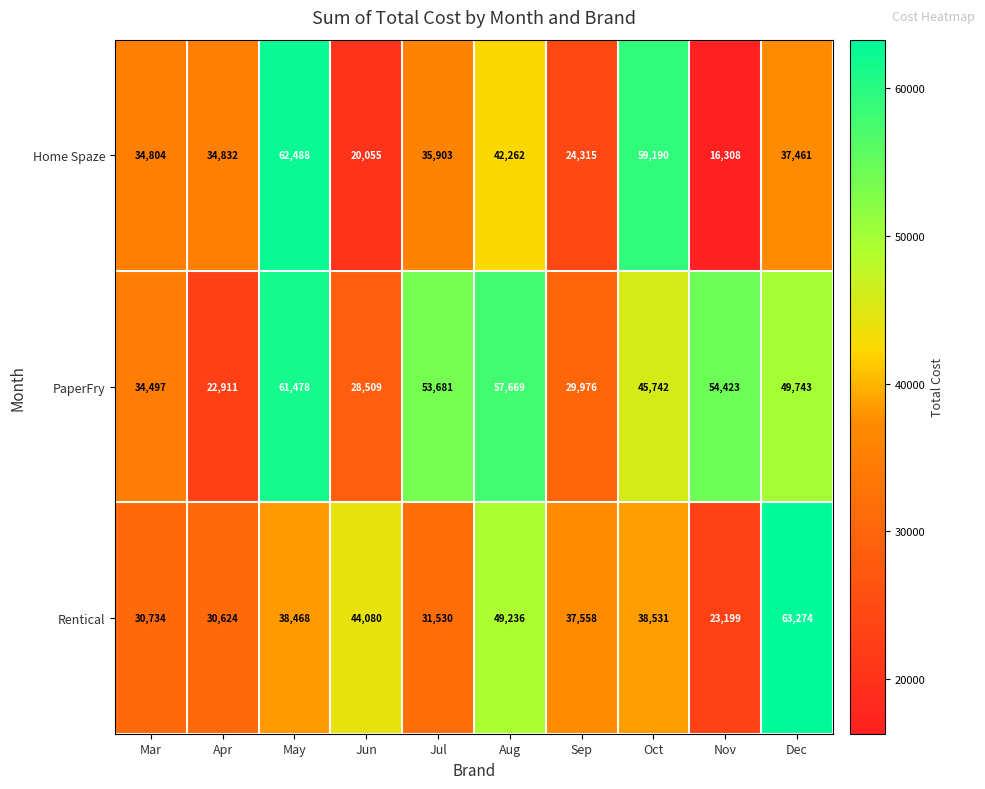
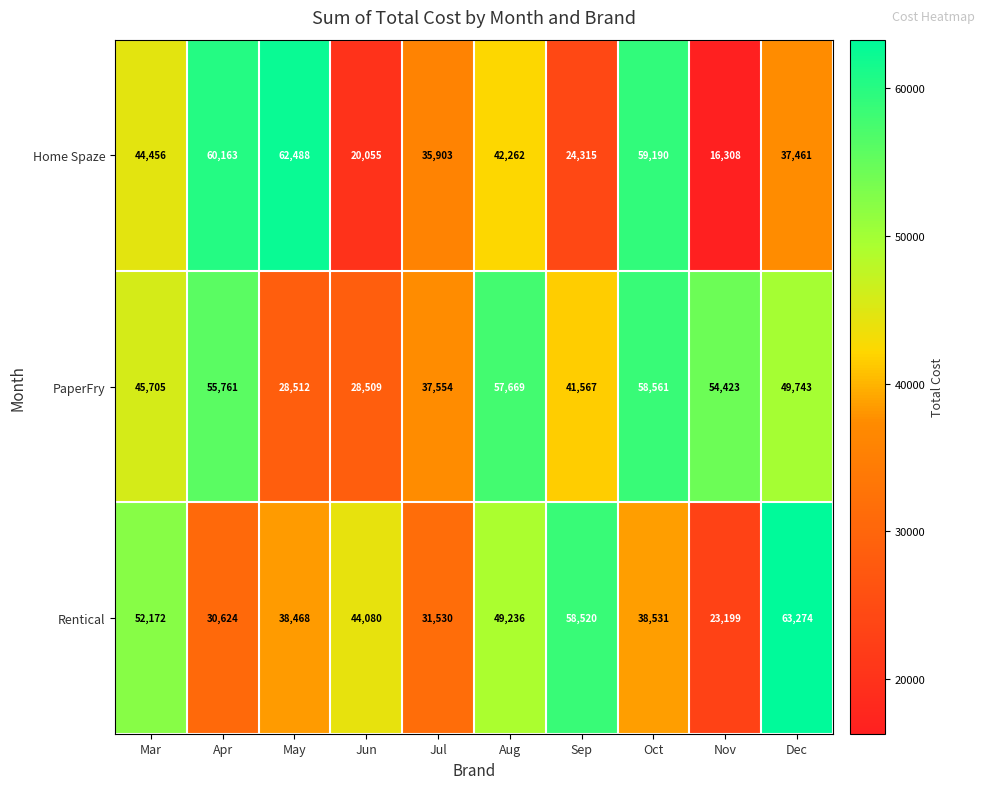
  {
    "Home Spaze": {
-     "Mar": "34,804",
-     "Apr": "34,832",
+     "Mar": "44,456",
+     "Apr": "60,163",
      "May": "62,488",
      "Jun": "20,055",
      "Jul": "35,903",
      "Aug": "42,262",
      "Sep": "24,315",
      "Oct": "59,190",
      "Nov": "16,308",
      "Dec": "37,461"
    },
    "PaperFry": {
-     "Mar": "34,497",
-     "Apr": "22,911",
-     "May": "61,478",
+     "Mar": "45,705",
+     "Apr": "55,761",
+     "May": "28,512",
      "Jun": "28,509",
-     "Jul": "53,681",
+     "Jul": "37,554",
      "Aug": "57,669",
-     "Sep": "29,976",
-     "Oct": "45,742",
+     "Sep": "41,567",
+     "Oct": "58,561",
      "Nov": "54,423",
      "Dec": "49,743"
    },
    "Rentical": {
-     "Mar": "30,734",
+     "Mar": "52,172",
      "Apr": "30,624",
      "May": "38,468",
      "Jun": "44,080",
      "Jul": "31,530",
      "Aug": "49,236",
-     "Sep": "37,558",
+     "Sep": "58,520",
      "Oct": "38,531",
      "Nov": "23,199",
      "Dec": "63,274"
    }
  }
